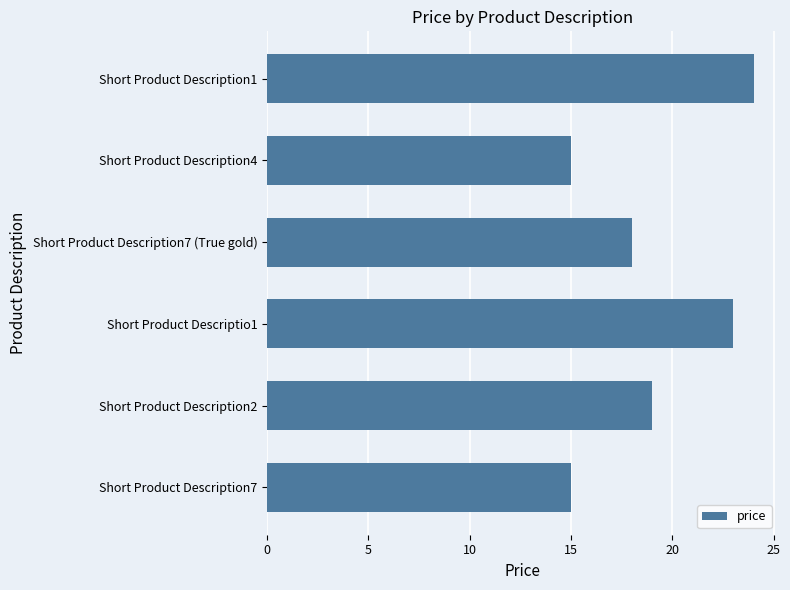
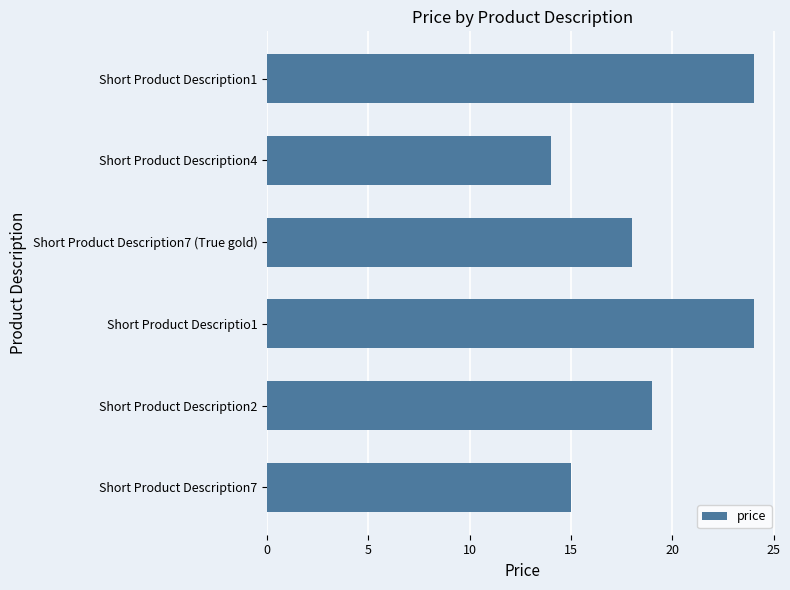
  {
    "Short Product Description1": 24,
-   "Short Product Description4": 15,
+   "Short Product Description4": 14,
    "Short Product Description7 (True gold)": 18,
-   "Short Product Descriptio1": 23,
+   "Short Product Descriptio1": 24,
    "Short Product Description2": 19,
    "Short Product Description7": 15
  }
